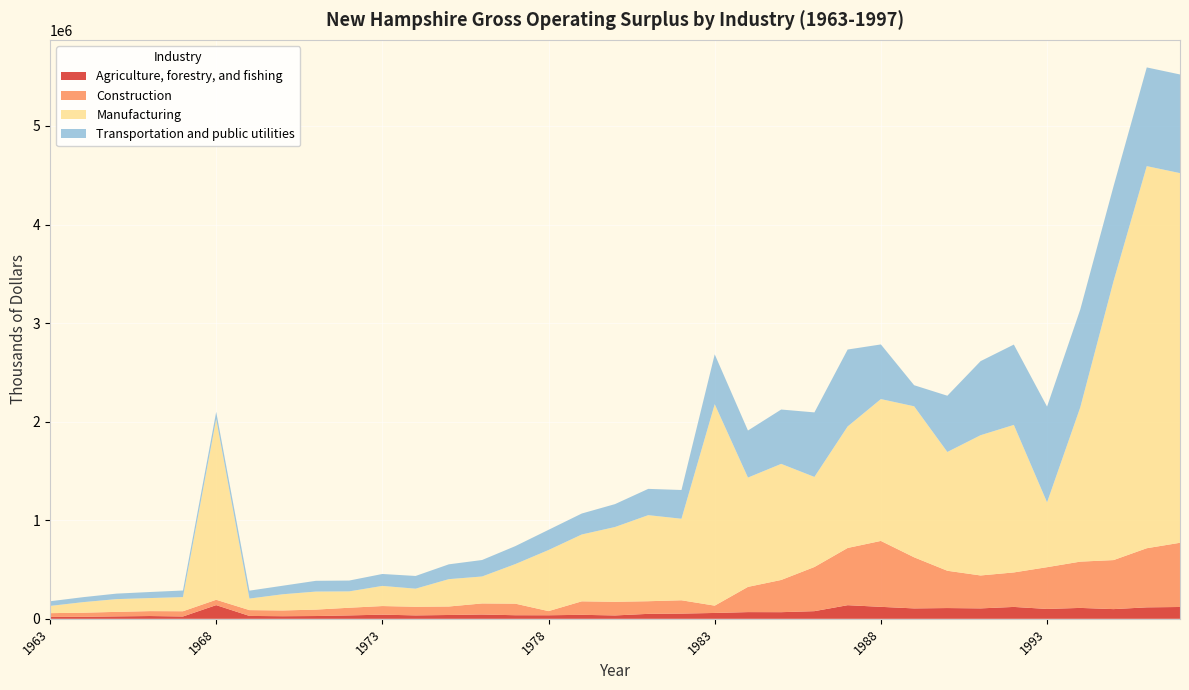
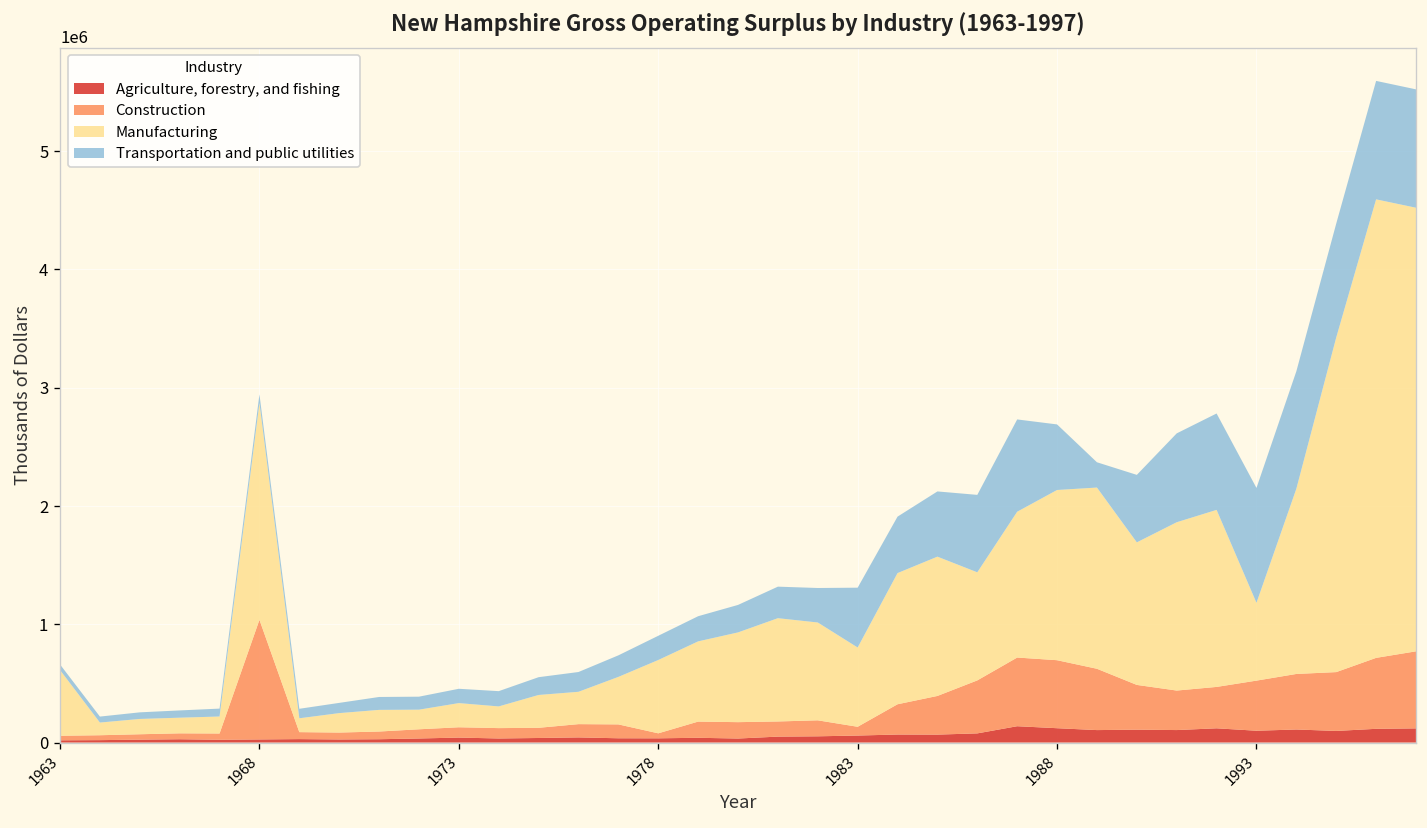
  {
    "Agriculture, forestry, and fishing": {
      "1963": 0,
-     "1968": 100000,
+     "1968": 0,
      "1973": 0,
      "1978": 0,
      "1983": 100000,
      "1988": 100000,
      "1993": 100000
    },
    "Construction": {
      "1963": 0,
-     "1968": 100000,
+     "1968": 1000000,
      "1973": 100000,
      "1978": 0,
      "1983": 100000,
-     "1988": 700000,
+     "1988": 600000,
      "1993": 400000
    },
    "Manufacturing": {
-     "1963": 100000,
+     "1963": 600000,
      "1968": 1800000,
      "1973": 200000,
      "1978": 600000,
-     "1983": 2000000,
+     "1983": 700000,
      "1988": 1400000,
      "1993": 700000
    },
    "Transportation and public utilities": {
      "1963": 0,
      "1968": 100000,
      "1973": 100000,
      "1978": 200000,
      "1983": 500000,
      "1988": 600000,
      "1993": 1000000
    }
  }
